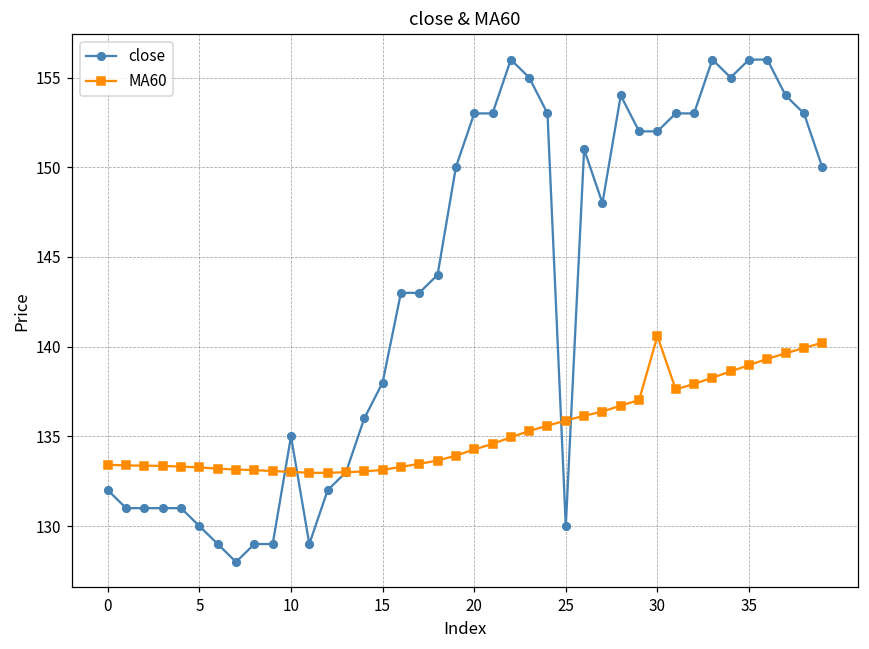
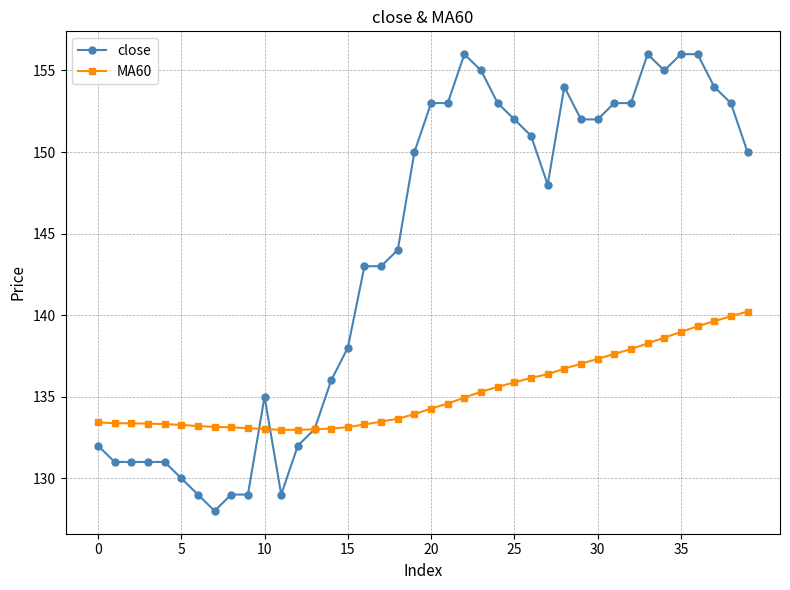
  {
    "close": {
      "0": 132,
      "5": 130,
      "10": 135,
      "15": 138,
      "20": 153,
-     "25": 130,
+     "25": 152,
      "30": 152,
      "35": 156
    },
    "MA60": {
      "0": 133.4,
      "5": 133.3,
      "10": 133.0,
      "15": 133.1,
      "20": 134.3,
      "25": 135.9,
-     "30": 140.6,
+     "30": 137.3,
      "35": 139.0
    }
  }
